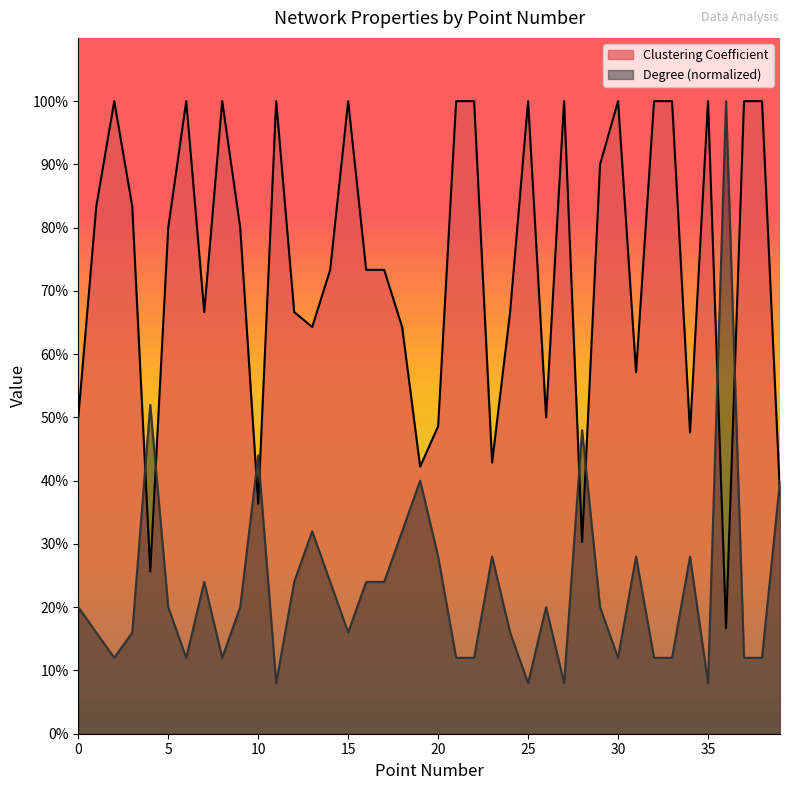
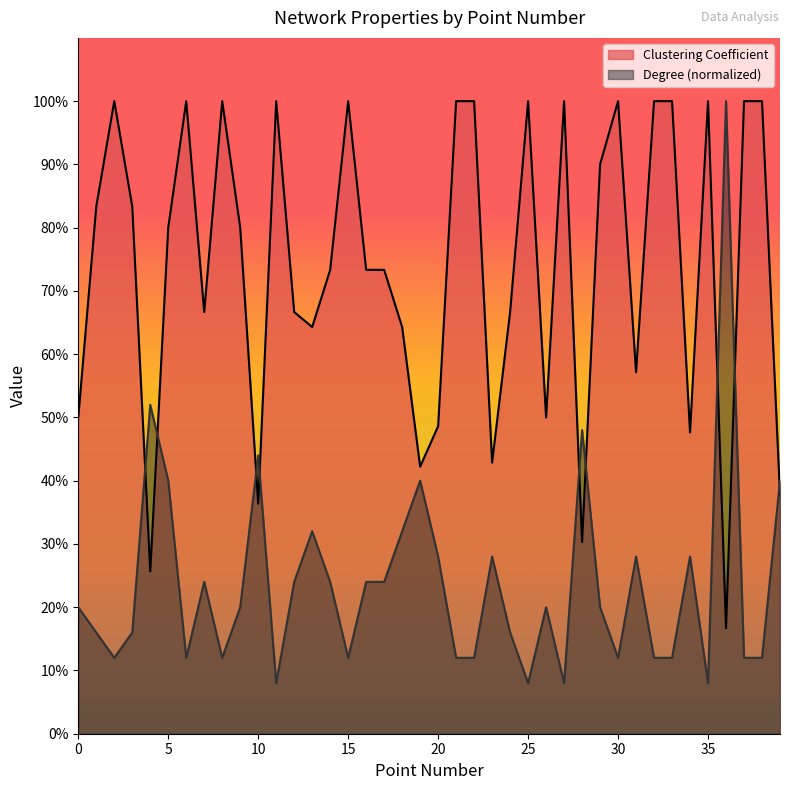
  {
    "Clustering Coefficient": {
      "0": "50%",
      "5": "80%",
      "10": "36%",
      "15": "100%",
      "20": "49%",
      "25": "100%",
      "30": "100%",
      "35": "100%"
    },
    "Degree (normalized)": {
      "0": "20%",
-     "5": "20%",
+     "5": "40%",
      "10": "44%",
-     "15": "16%",
+     "15": "12%",
      "20": "28%",
      "25": "8%",
      "30": "12%",
      "35": "8%"
    }
  }
